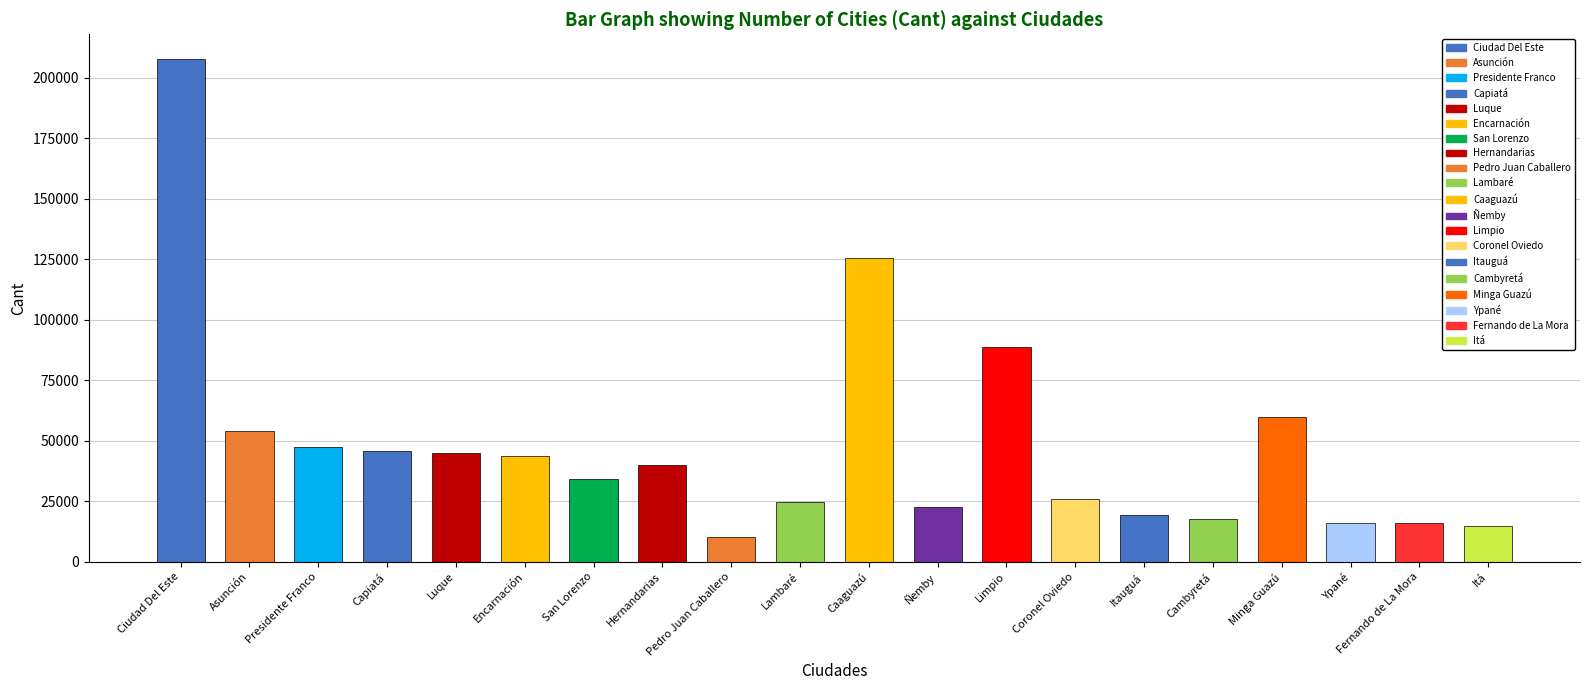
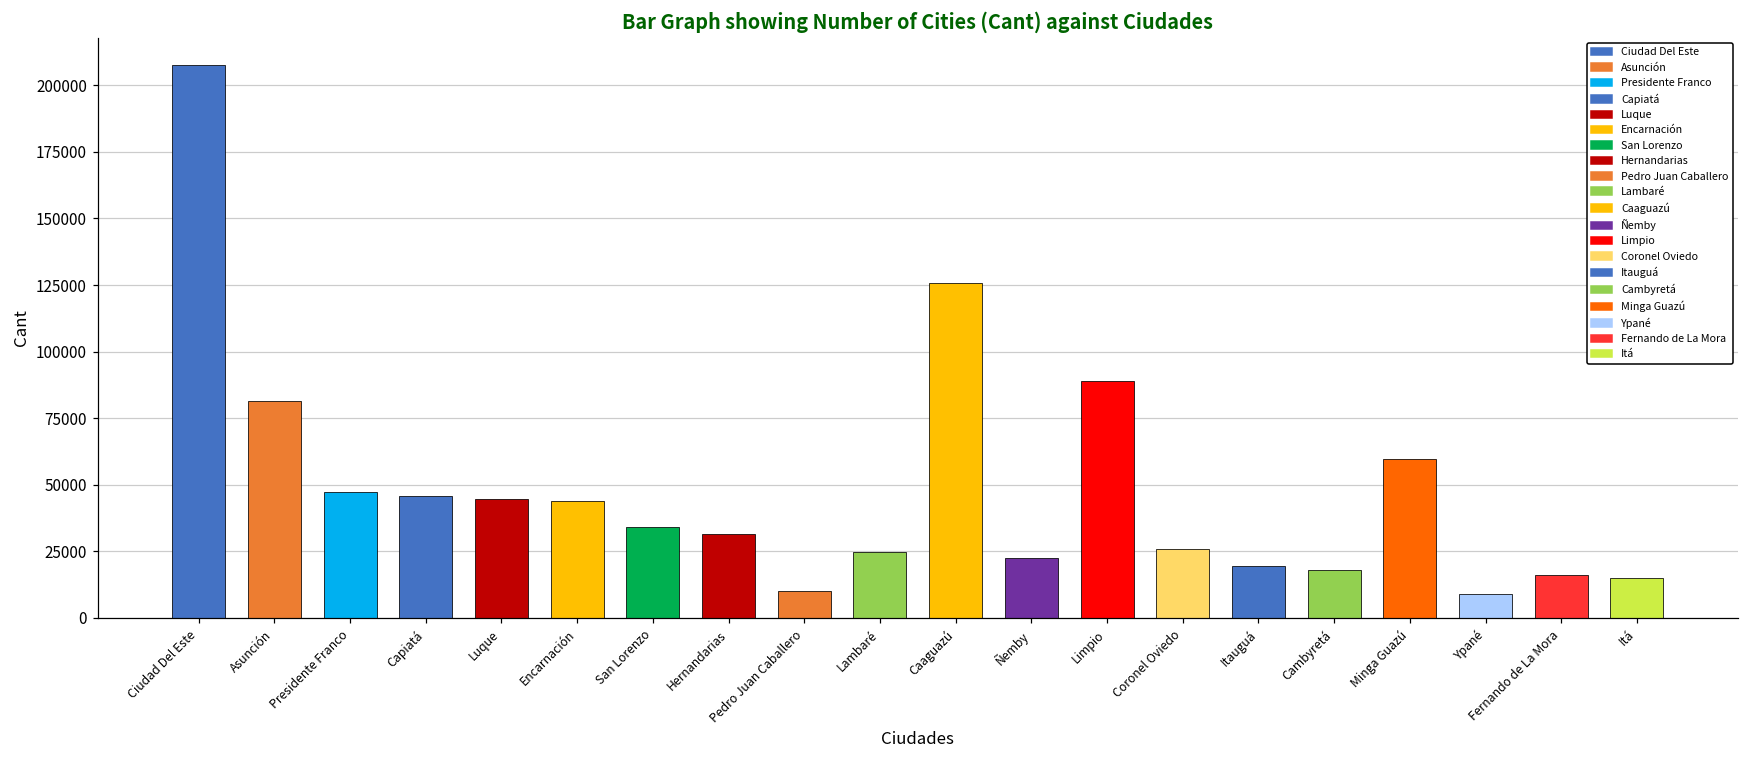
  {
    "Ciudad Del Este": 208000,
-   "Asunción": 54000,
+   "Asunción": 82000,
    "Presidente Franco": 47000,
    "Capiatá": 46000,
    "Luque": 45000,
    "Encarnación": 44000,
    "San Lorenzo": 34000,
-   "Hernandarias": 40000,
+   "Hernandarias": 31000,
    "Pedro Juan Caballero": 10000,
    "Lambaré": 25000,
    "Caaguazú": 126000,
    "Ñemby": 23000,
    "Limpio": 89000,
    "Coronel Oviedo": 26000,
    "Itauguá": 19000,
    "Cambyretá": 18000,
    "Minga Guazú": 60000,
-   "Ypané": 16000,
+   "Ypané": 9000,
    "Fernando de La Mora": 16000,
    "Itá": 15000
  }
